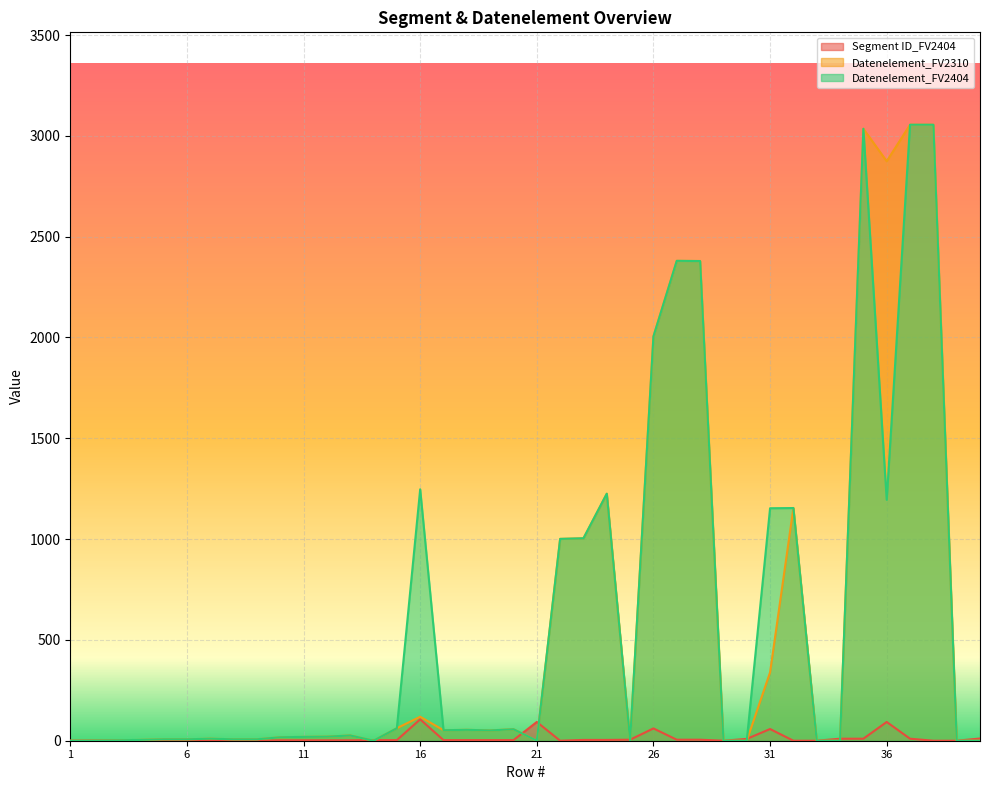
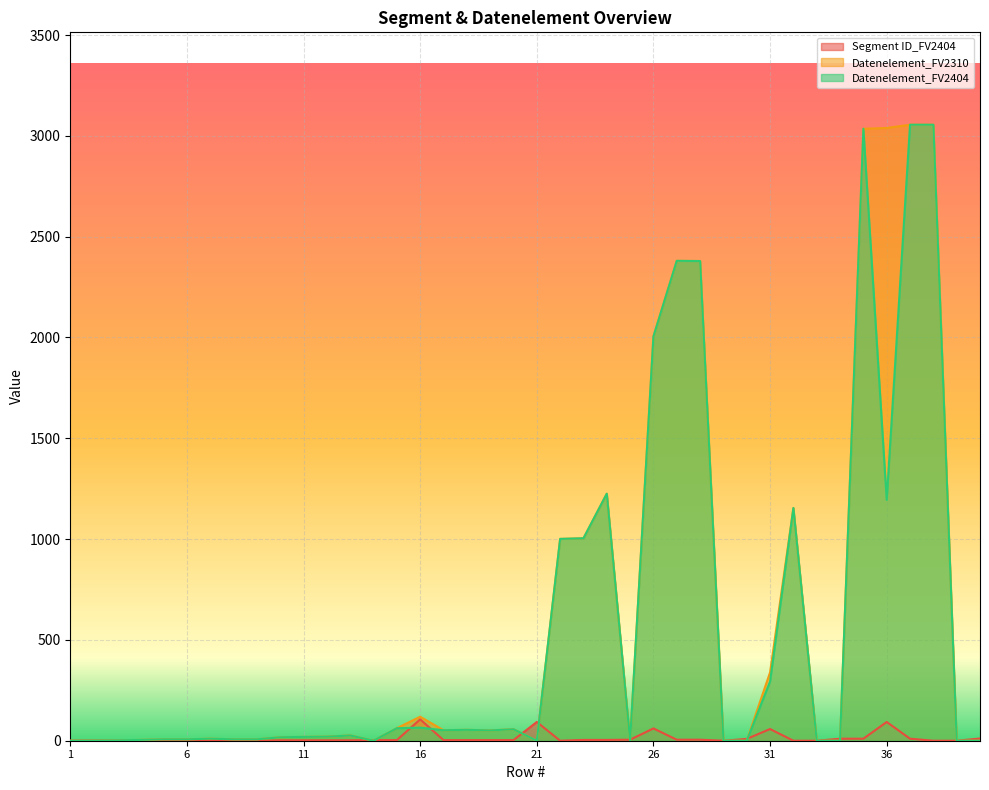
  {
    "Segment ID_FV2404": {
      "11": 0,
      "16": 110,
      "21": 90,
      "26": 60,
      "31": 60,
      "36": 90
    },
    "Datenelement_FV2310": {
      "16": 120,
      "31": 340,
-     "36": 2870
+     "36": 3040
    },
    "Datenelement_FV2404": {
-     "16": 1250,
-     "31": 1150,
+     "16": 70,
+     "31": 290,
      "36": 1200
    }
  }
